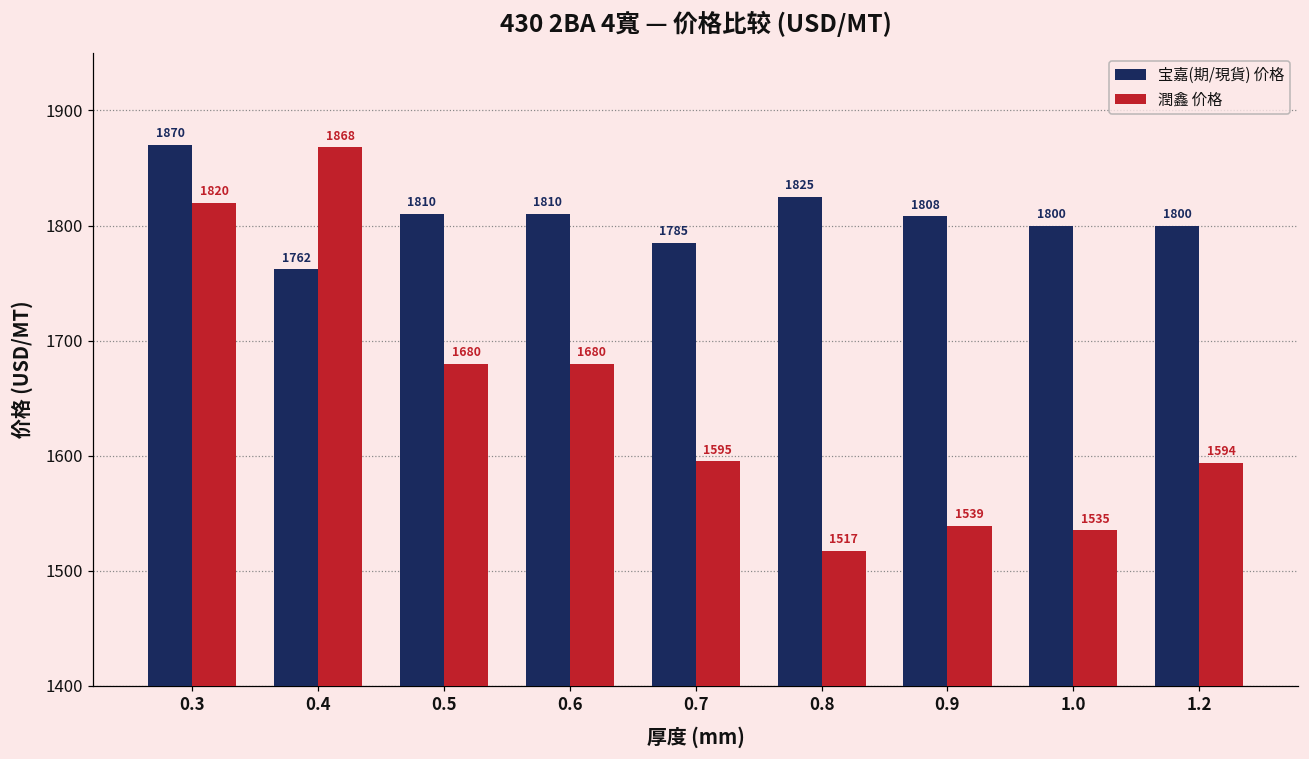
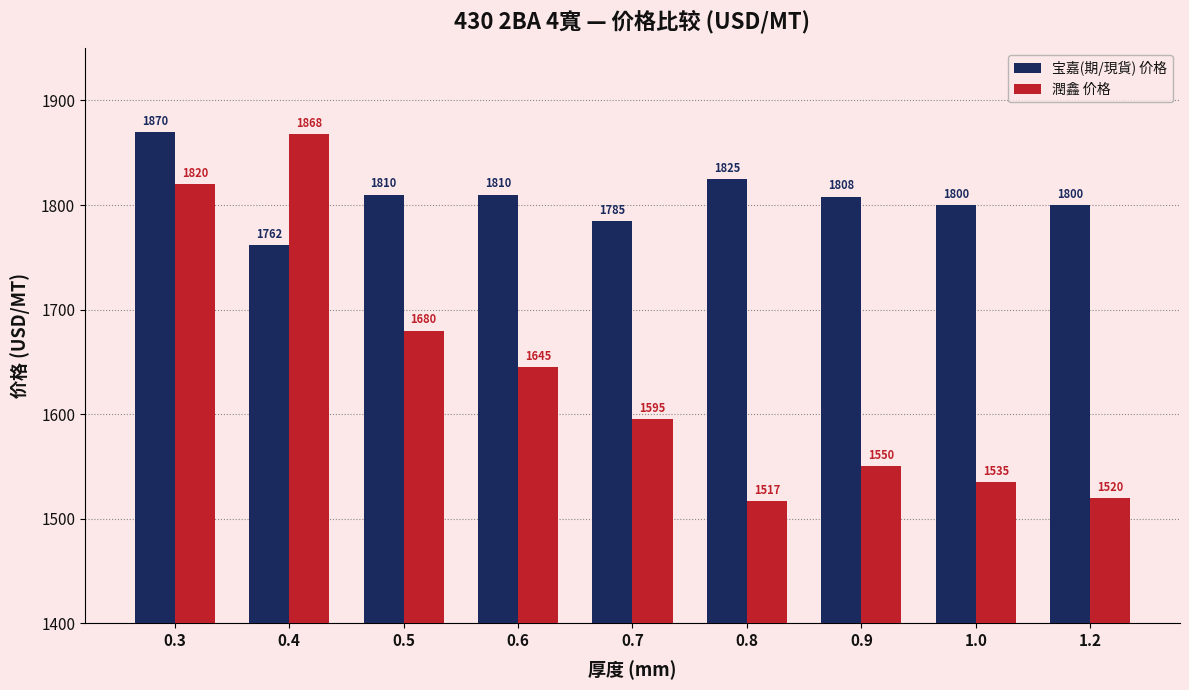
  {
    "宝嘉(期/現貨) 价格": {
      "0.3": 1870,
      "0.4": 1762,
      "0.5": 1810,
      "0.6": 1810,
      "0.7": 1785,
      "0.8": 1825,
      "0.9": 1808,
      "1.0": 1800,
      "1.2": 1800
    },
    "潤鑫 价格": {
      "0.3": 1820,
      "0.4": 1868,
      "0.5": 1680,
-     "0.6": 1680,
+     "0.6": 1645,
      "0.7": 1595,
      "0.8": 1517,
-     "0.9": 1539,
+     "0.9": 1550,
      "1.0": 1535,
-     "1.2": 1594
+     "1.2": 1520
    }
  }
